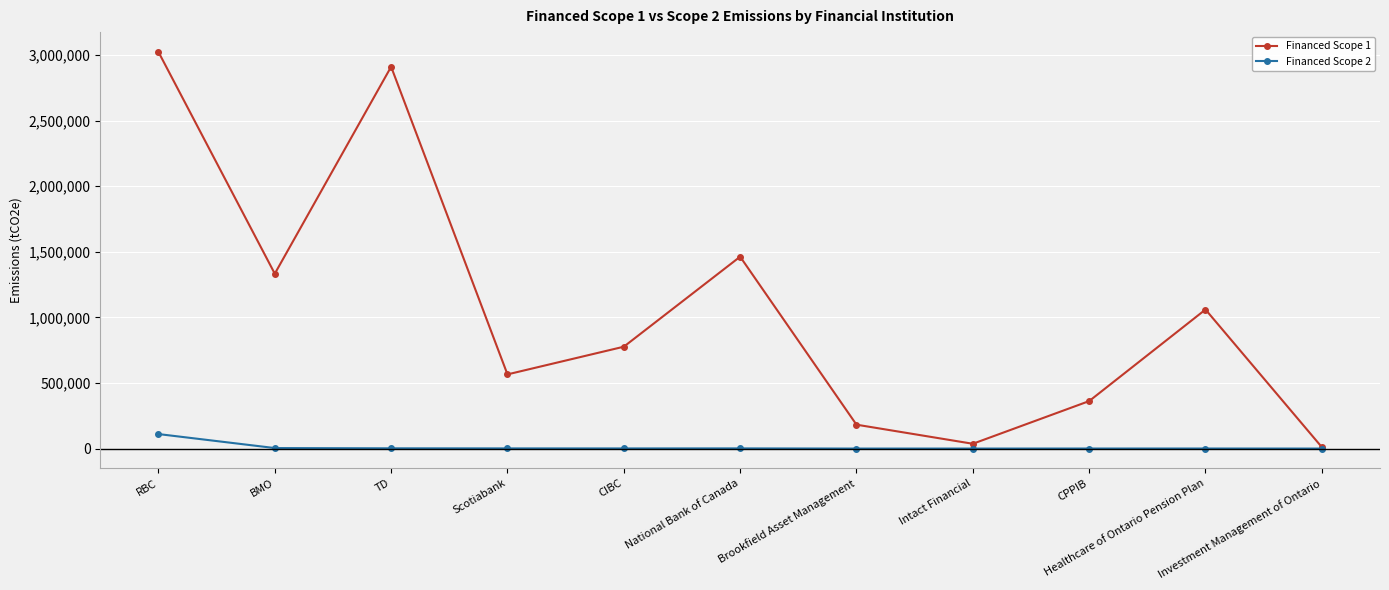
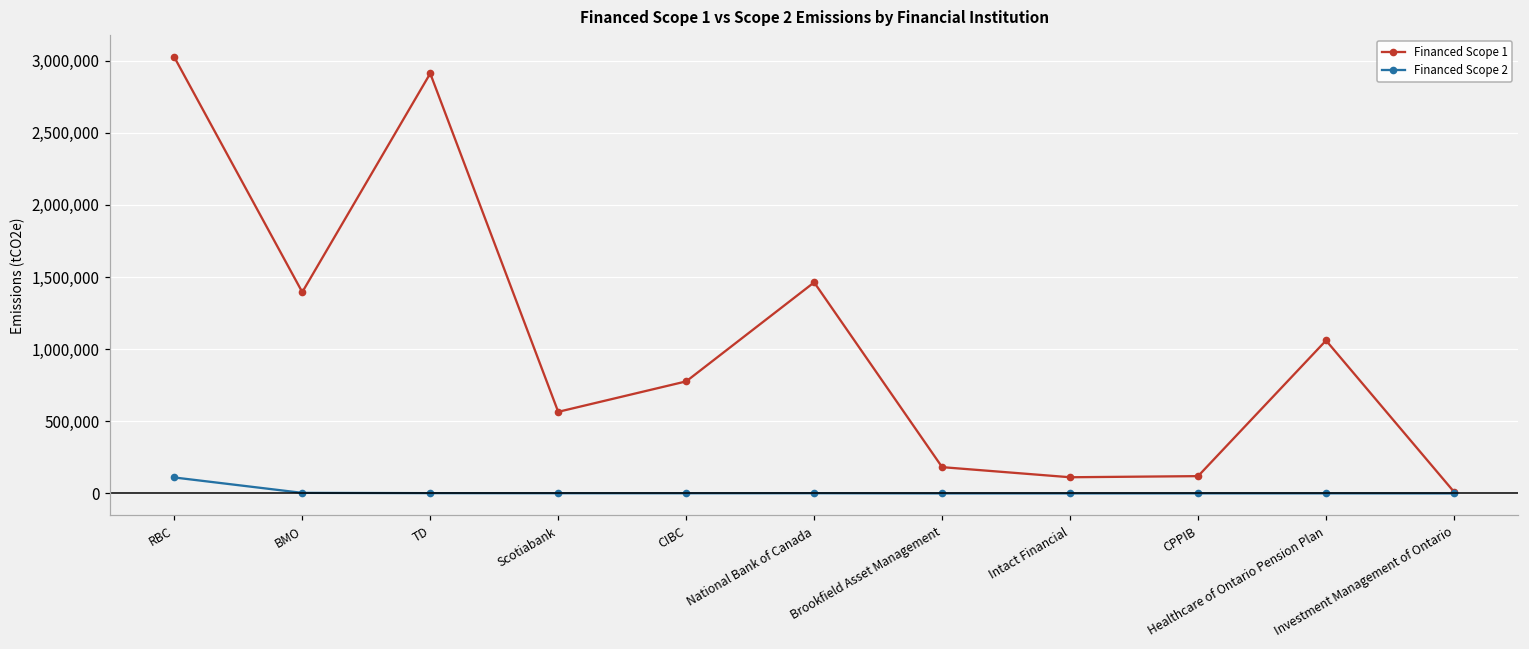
  {
    "Financed Scope 1": {
      "RBC": "3,020,000",
-     "BMO": "1,330,000",
+     "BMO": "1,400,000",
      "TD": "2,910,000",
      "Scotiabank": "570,000",
      "CIBC": "780,000",
      "National Bank of Canada": "1,460,000",
      "Brookfield Asset Management": "180,000",
-     "Intact Financial": "40,000",
-     "CPPIB": "360,000",
+     "Intact Financial": "110,000",
+     "CPPIB": "120,000",
      "Healthcare of Ontario Pension Plan": "1,060,000"
    },
    "Financed Scope 2": {
      "RBC": "110,000",
      "BMO": "0",
      "TD": "0",
      "Scotiabank": "0",
      "CIBC": "0",
      "National Bank of Canada": "0",
      "Brookfield Asset Management": "0",
      "Intact Financial": "0",
      "CPPIB": "0",
      "Healthcare of Ontario Pension Plan": "0"
    }
  }
